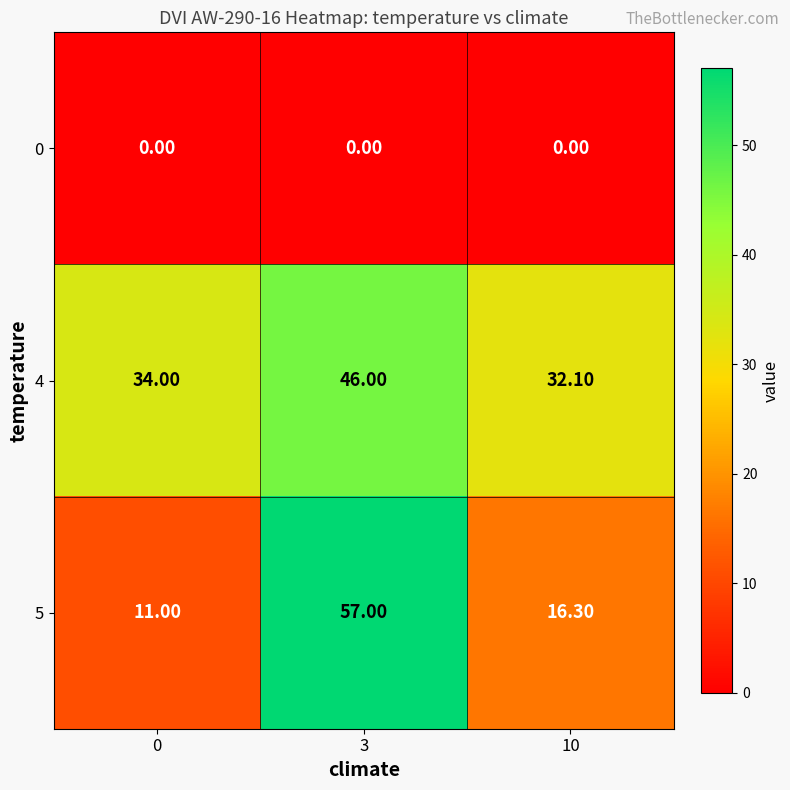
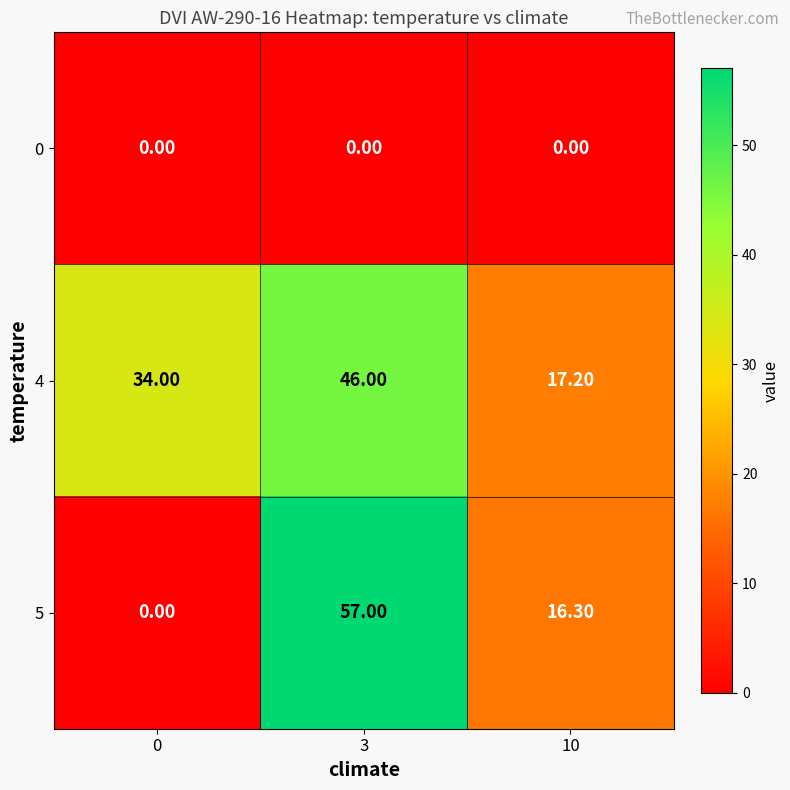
  {
    "0": {
      "0": 0.00,
      "3": 0.00,
      "10": 0.00
    },
    "4": {
      "0": 34.00,
      "3": 46.00,
-     "10": 32.10
+     "10": 17.20
    },
    "5": {
-     "0": 11.00,
+     "0": 0.00,
      "3": 57.00,
      "10": 16.30
    }
  }
